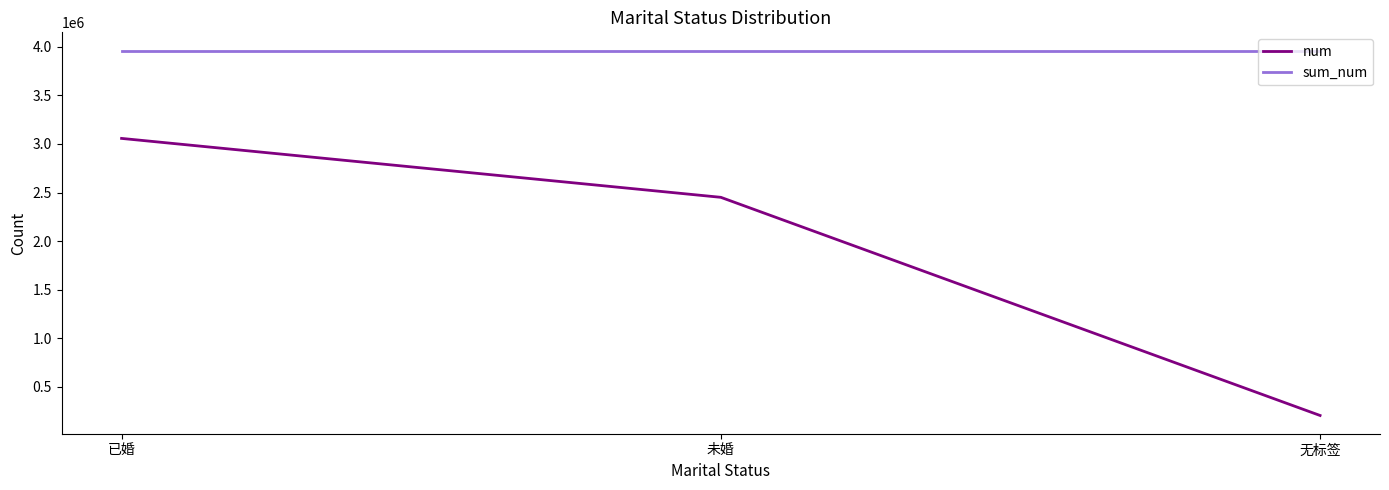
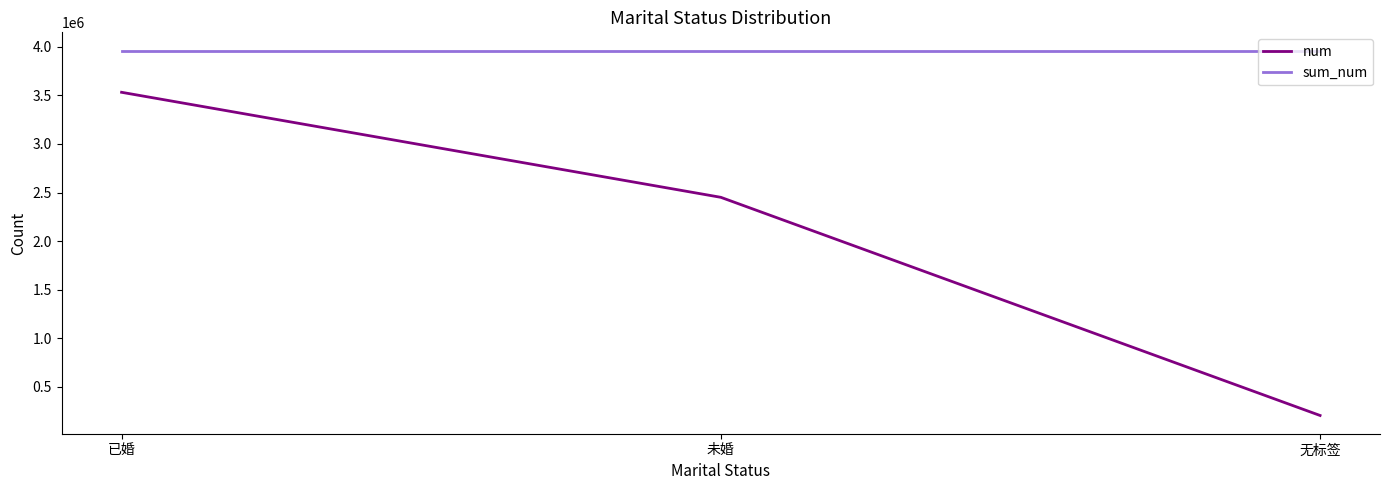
  {
    "num": {
-     "已婚": 3100000,
+     "已婚": 3500000,
      "未婚": 2500000,
      "无标签": 200000
    },
    "sum_num": {
      "已婚": 4000000,
      "未婚": 4000000
    }
  }
